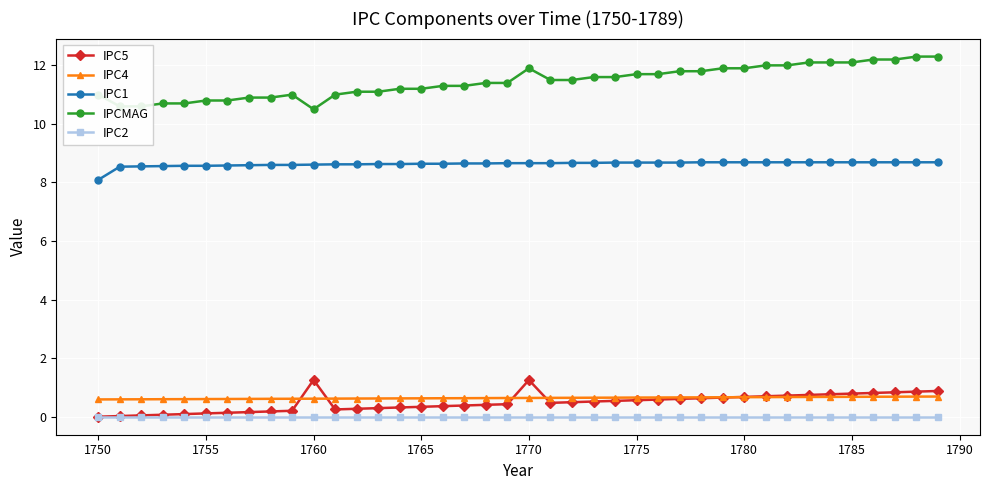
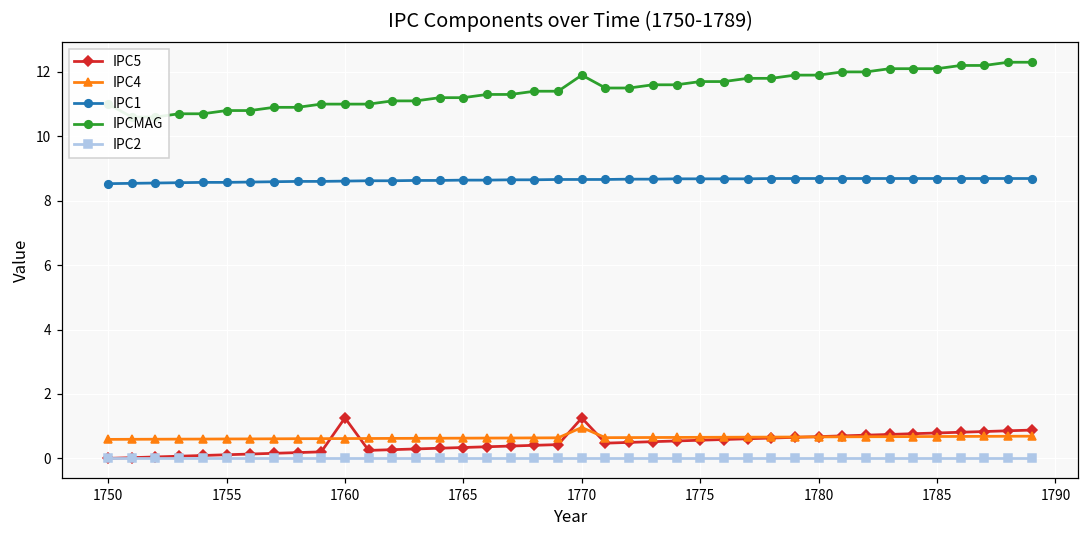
  {
    "IPC5": {
      "1755": 0.1,
      "1760": 1.3,
      "1765": 0.3,
      "1770": 1.3,
      "1775": 0.6,
      "1785": 0.8
    },
    "IPC4": {
      "1750": 0.6,
      "1755": 0.6,
      "1760": 0.6,
      "1765": 0.6,
-     "1770": 0.6,
+     "1770": 1.0,
      "1775": 0.7,
      "1785": 0.7
    },
    "IPC1": {
-     "1750": 8.1,
+     "1750": 8.5,
      "1755": 8.6,
      "1760": 8.6,
      "1765": 8.6,
      "1770": 8.7,
      "1775": 8.7,
      "1780": 8.7,
      "1785": 8.7
    },
    "IPCMAG": {
      "1755": 10.8,
-     "1760": 10.5,
+     "1760": 11.0,
      "1765": 11.2,
      "1770": 11.9,
      "1775": 11.7,
      "1780": 11.9,
      "1785": 12.1
    },
    "IPC2": {
      "1755": 0.0,
      "1760": 0.0,
      "1765": 0.0,
      "1770": 0.0,
      "1775": 0.0,
      "1780": 0.0,
      "1785": 0.0
    }
  }
